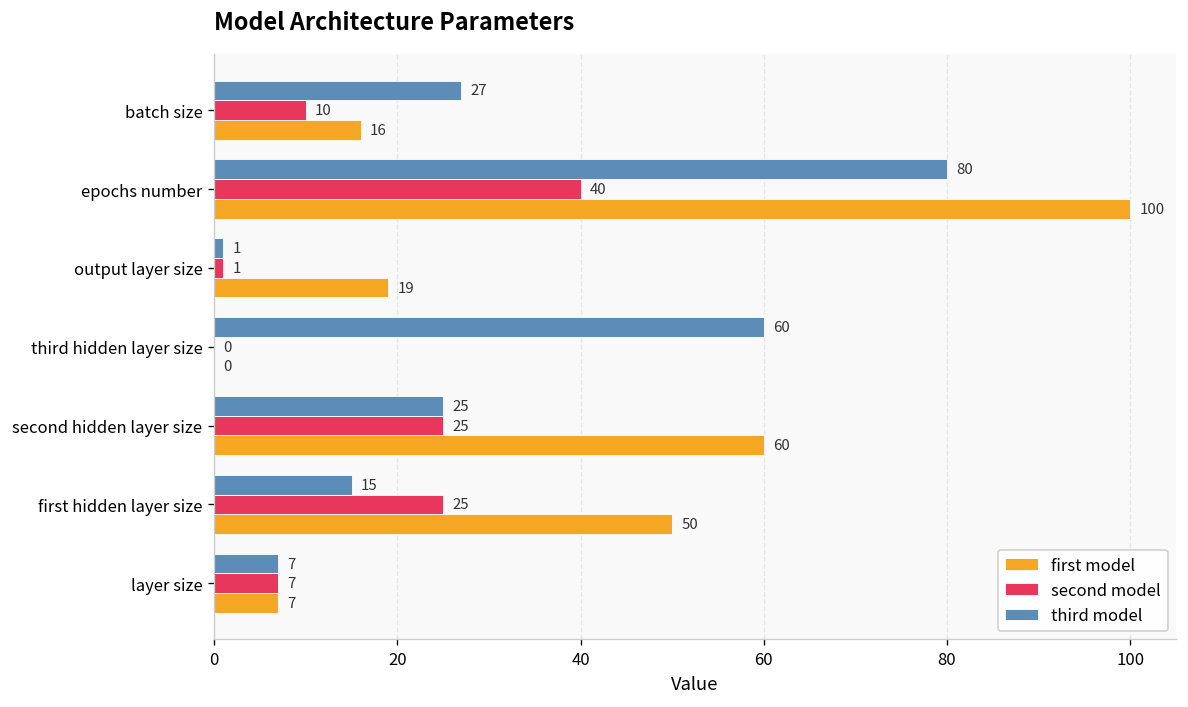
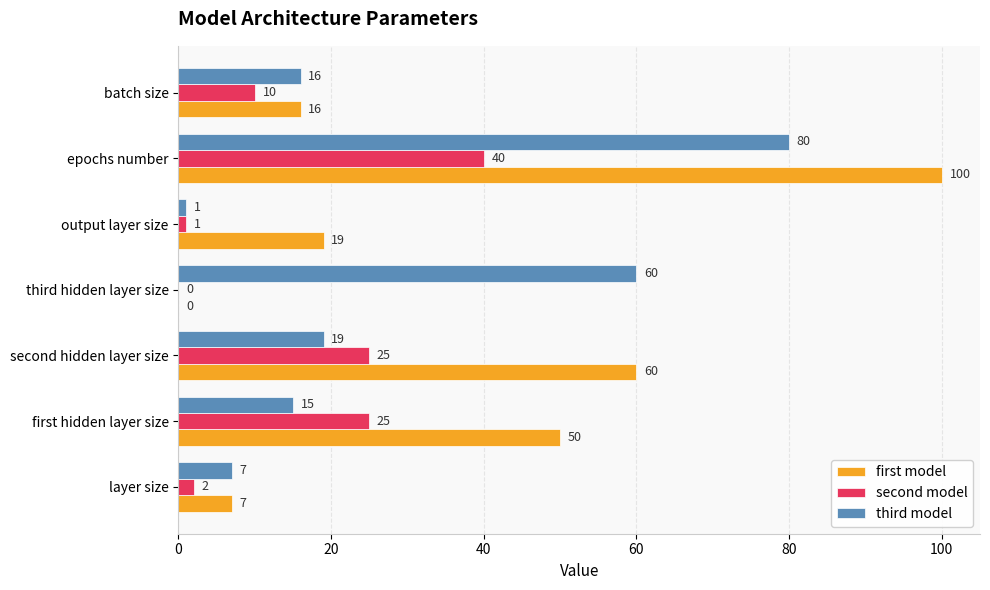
  {
    "first model": {
      "batch size": 16,
      "epochs number": 100,
      "output layer size": 19,
      "third hidden layer size": 0,
      "second hidden layer size": 60,
      "first hidden layer size": 50,
      "layer size": 7
    },
    "second model": {
      "batch size": 10,
      "epochs number": 40,
      "output layer size": 1,
      "third hidden layer size": 0,
      "second hidden layer size": 25,
      "first hidden layer size": 25,
-     "layer size": 7
+     "layer size": 2
    },
    "third model": {
-     "batch size": 27,
+     "batch size": 16,
      "epochs number": 80,
      "output layer size": 1,
      "third hidden layer size": 60,
-     "second hidden layer size": 25,
+     "second hidden layer size": 19,
      "first hidden layer size": 15,
      "layer size": 7
    }
  }
